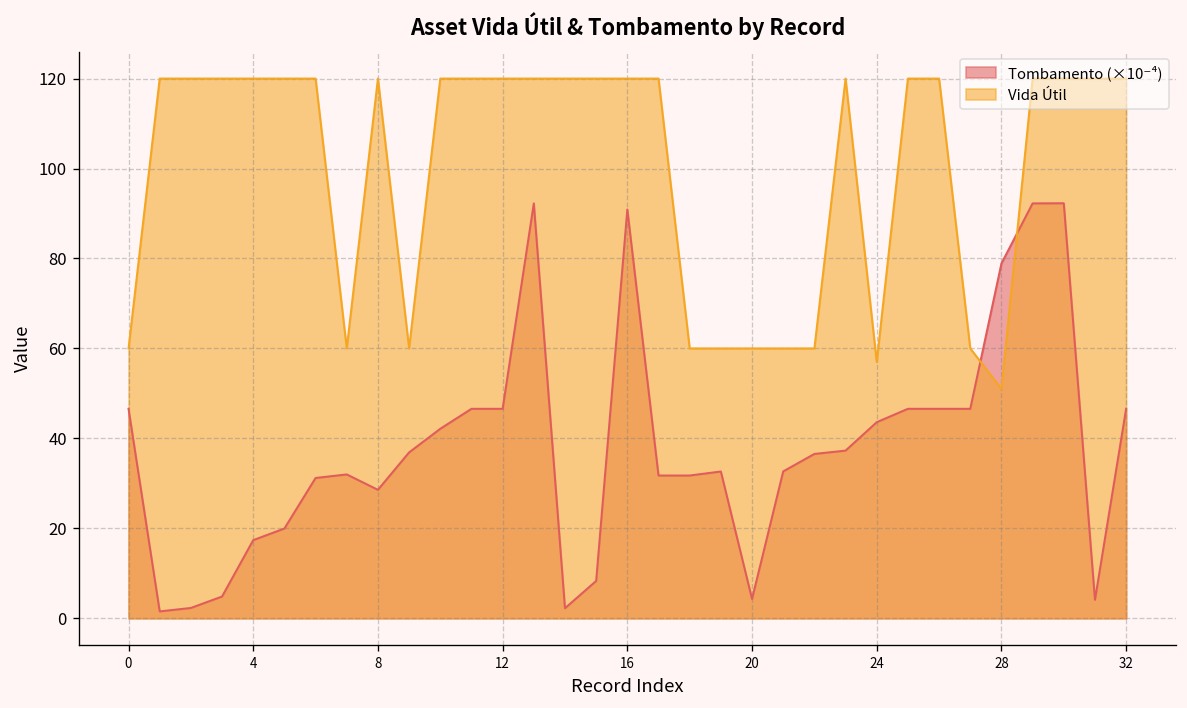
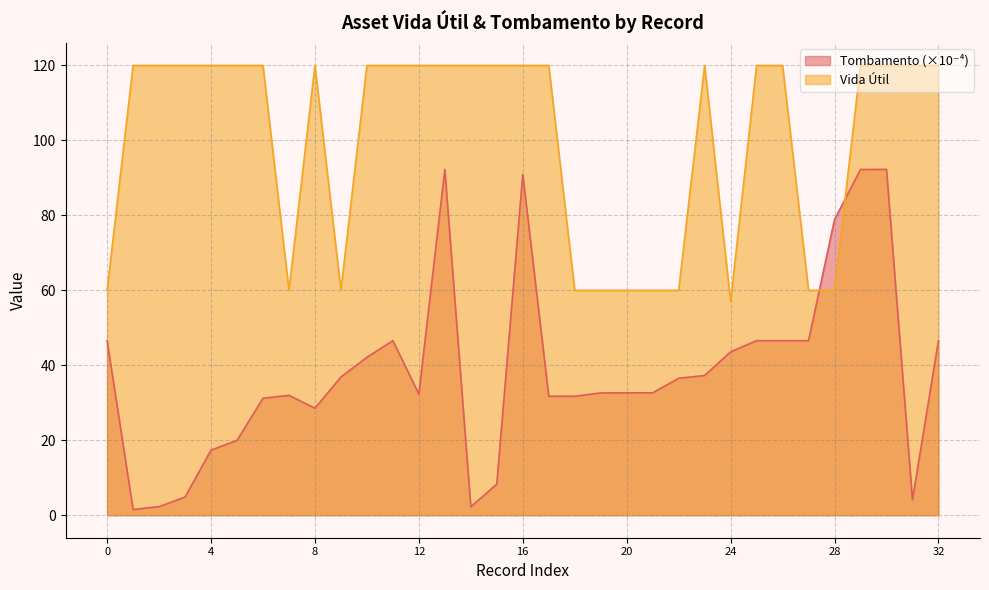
  {
    "Tombamento (×10⁻⁴)": {
      "0": 47,
      "4": 17,
      "8": 29,
-     "12": 47,
+     "12": 32,
      "16": 91,
-     "20": 4,
+     "20": 33,
      "24": 44,
      "28": 79,
      "32": 47
    },
    "Vida Útil": {
      "0": 60,
      "4": 120,
      "8": 120,
      "12": 120,
      "16": 120,
      "20": 60,
      "24": 57,
-     "28": 51
+     "28": 60
    }
  }
